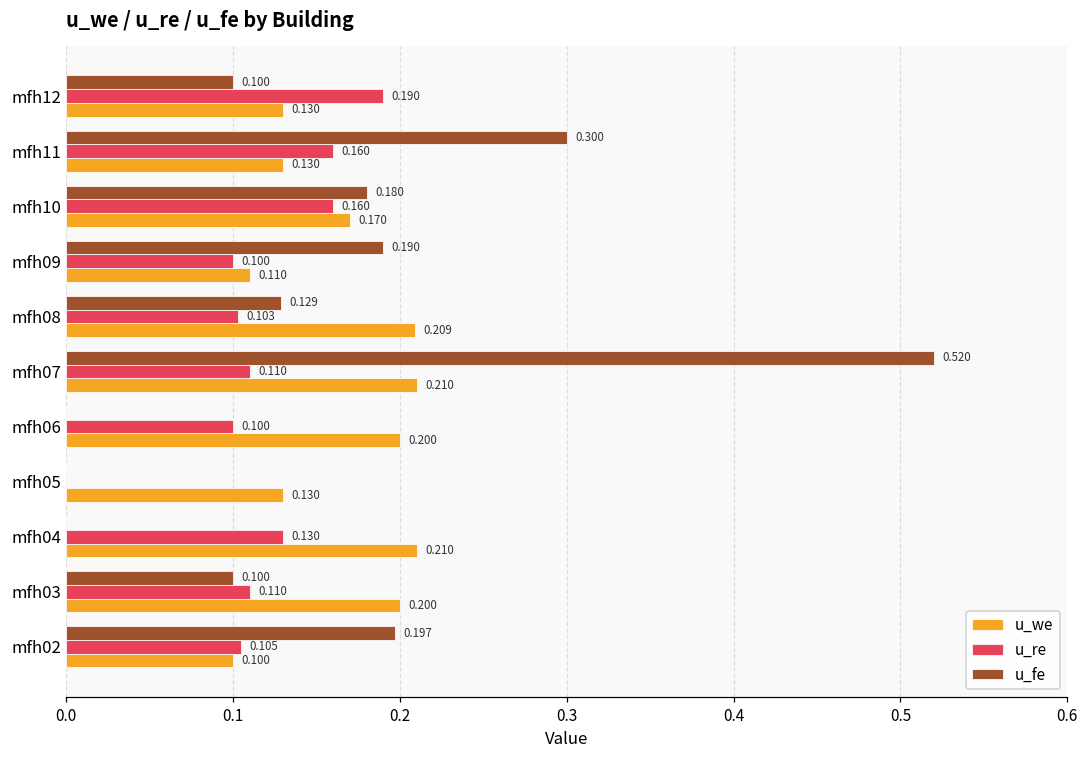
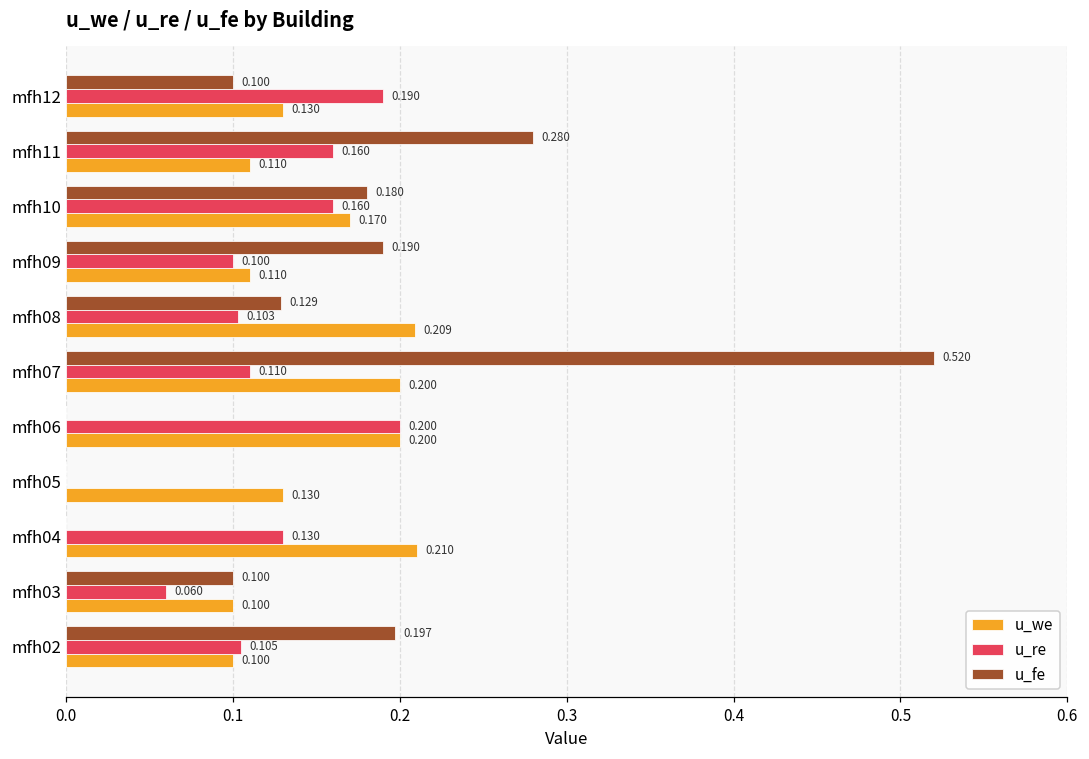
  {
    "u_we": {
      "mfh12": 0.130,
-     "mfh11": 0.130,
+     "mfh11": 0.110,
      "mfh10": 0.170,
      "mfh09": 0.110,
      "mfh08": 0.209,
-     "mfh07": 0.210,
+     "mfh07": 0.200,
      "mfh06": 0.200,
      "mfh05": 0.130,
      "mfh04": 0.210,
-     "mfh03": 0.200,
+     "mfh03": 0.100,
      "mfh02": 0.100
    },
    "u_re": {
      "mfh12": 0.190,
      "mfh11": 0.160,
      "mfh10": 0.160,
      "mfh09": 0.100,
      "mfh08": 0.103,
      "mfh07": 0.110,
-     "mfh06": 0.100,
+     "mfh06": 0.200,
      "mfh04": 0.130,
-     "mfh03": 0.110,
+     "mfh03": 0.060,
      "mfh02": 0.105
    },
    "u_fe": {
      "mfh12": 0.100,
-     "mfh11": 0.300,
+     "mfh11": 0.280,
      "mfh10": 0.180,
      "mfh09": 0.190,
      "mfh08": 0.129,
      "mfh07": 0.520,
      "mfh03": 0.100,
      "mfh02": 0.197
    }
  }
